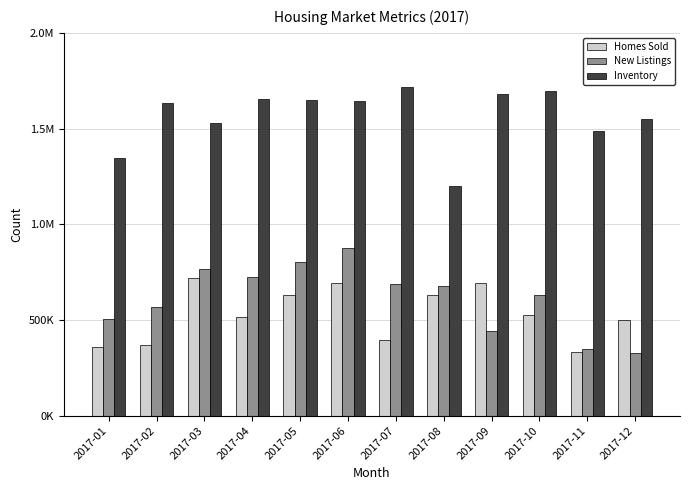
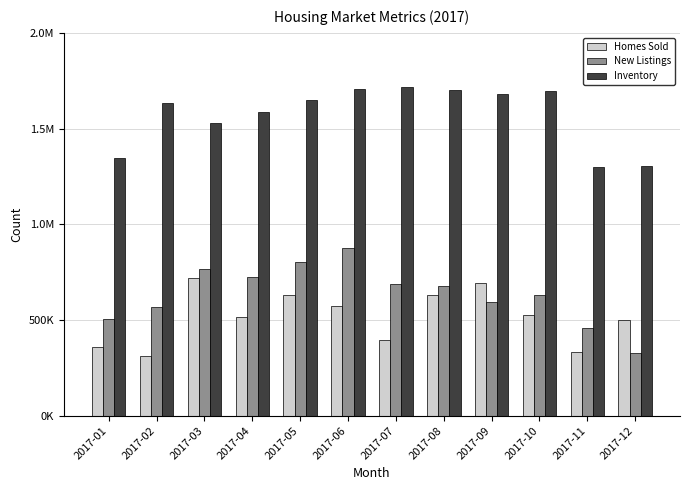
  {
    "Homes Sold": {
      "2017-01": 360000,
-     "2017-02": 370000,
+     "2017-02": 310000,
      "2017-03": 720000,
      "2017-04": 520000,
      "2017-05": 630000,
-     "2017-06": 690000,
+     "2017-06": 570000,
      "2017-07": 400000,
      "2017-08": 630000,
      "2017-09": 690000,
      "2017-10": 530000,
      "2017-11": 330000,
      "2017-12": 500000
    },
    "New Listings": {
      "2017-01": 510000,
      "2017-02": 570000,
      "2017-03": 770000,
      "2017-04": 730000,
      "2017-05": 800000,
      "2017-06": 880000,
      "2017-07": 690000,
      "2017-08": 680000,
-     "2017-09": 440000,
+     "2017-09": 590000,
      "2017-10": 630000,
-     "2017-11": 350000,
+     "2017-11": 460000,
      "2017-12": 330000
    },
    "Inventory": {
      "2017-01": 1340000,
      "2017-02": 1630000,
      "2017-03": 1530000,
-     "2017-04": 1660000,
+     "2017-04": 1590000,
      "2017-05": 1650000,
-     "2017-06": 1640000,
+     "2017-06": 1710000,
      "2017-07": 1720000,
-     "2017-08": 1200000,
+     "2017-08": 1700000,
      "2017-09": 1680000,
      "2017-10": 1700000,
-     "2017-11": 1490000,
-     "2017-12": 1550000
+     "2017-11": 1300000,
+     "2017-12": 1310000
    }
  }
